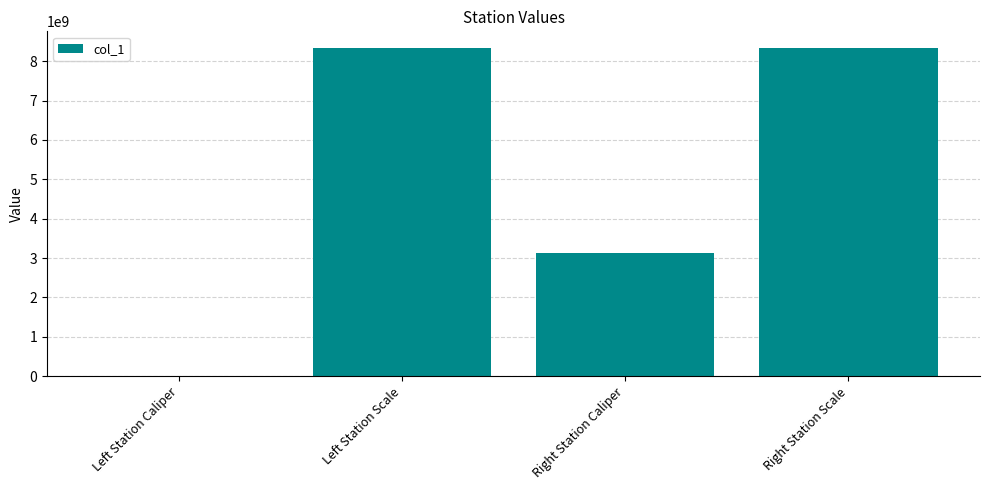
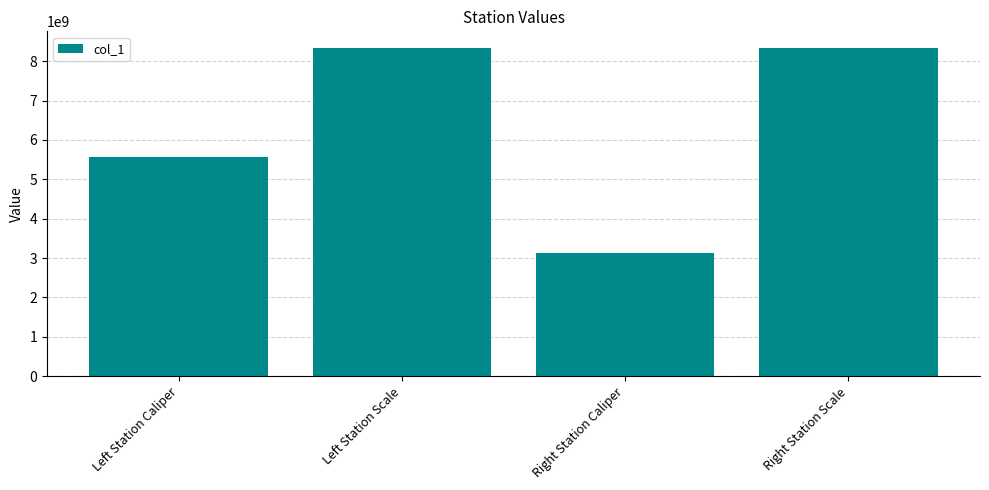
  {
-   "Left Station Caliper": 0,
+   "Left Station Caliper": 5600000000,
    "Left Station Scale": 8300000000,
    "Right Station Caliper": 3100000000,
    "Right Station Scale": 8300000000
  }
